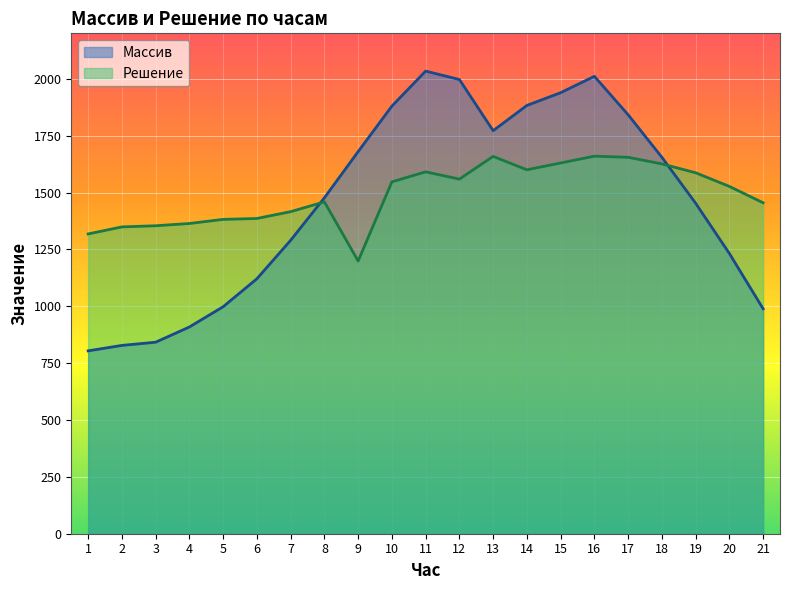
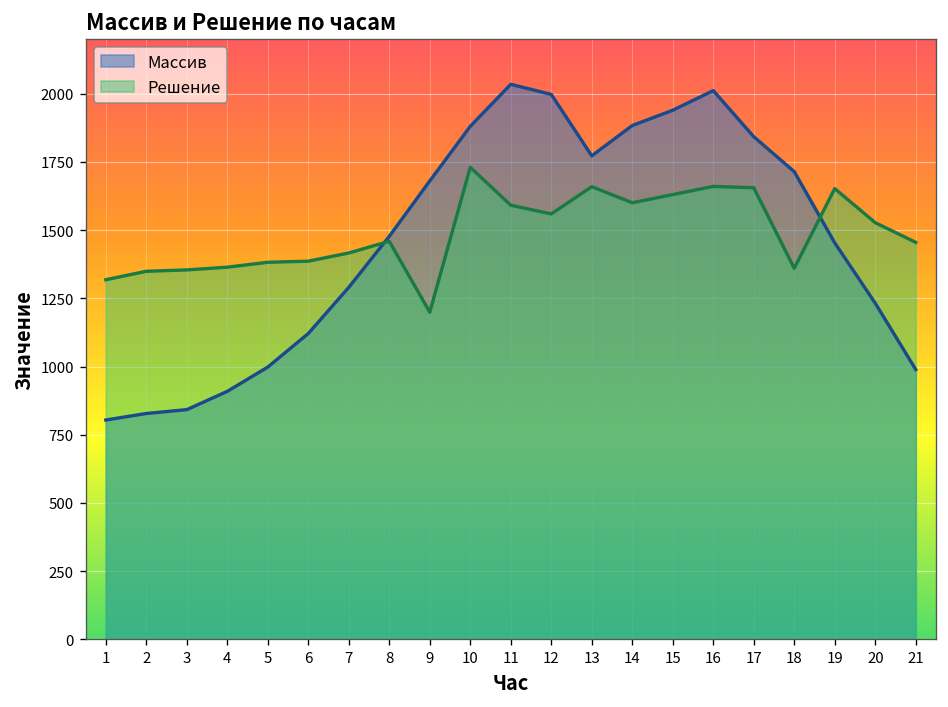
  {
    "Массив": {
      "1": 800,
      "2": 830,
      "3": 840,
      "4": 910,
      "5": 1000,
      "6": 1120,
      "7": 1290,
      "8": 1480,
      "9": 1680,
      "10": 1880,
      "11": 2030,
      "12": 2000,
      "13": 1770,
      "14": 1880,
      "15": 1940,
      "16": 2010,
      "17": 1840,
-     "18": 1660,
+     "18": 1710,
      "19": 1450,
      "20": 1230,
      "21": 990
    },
    "Решение": {
      "1": 1320,
      "2": 1350,
      "3": 1350,
      "4": 1360,
      "5": 1380,
      "6": 1390,
      "7": 1420,
      "8": 1460,
      "9": 1200,
-     "10": 1550,
+     "10": 1730,
      "11": 1590,
      "12": 1560,
      "13": 1660,
      "14": 1600,
      "15": 1630,
      "16": 1660,
      "17": 1660,
-     "18": 1630,
-     "19": 1590,
+     "18": 1360,
+     "19": 1650,
      "20": 1530,
      "21": 1460
    }
  }
